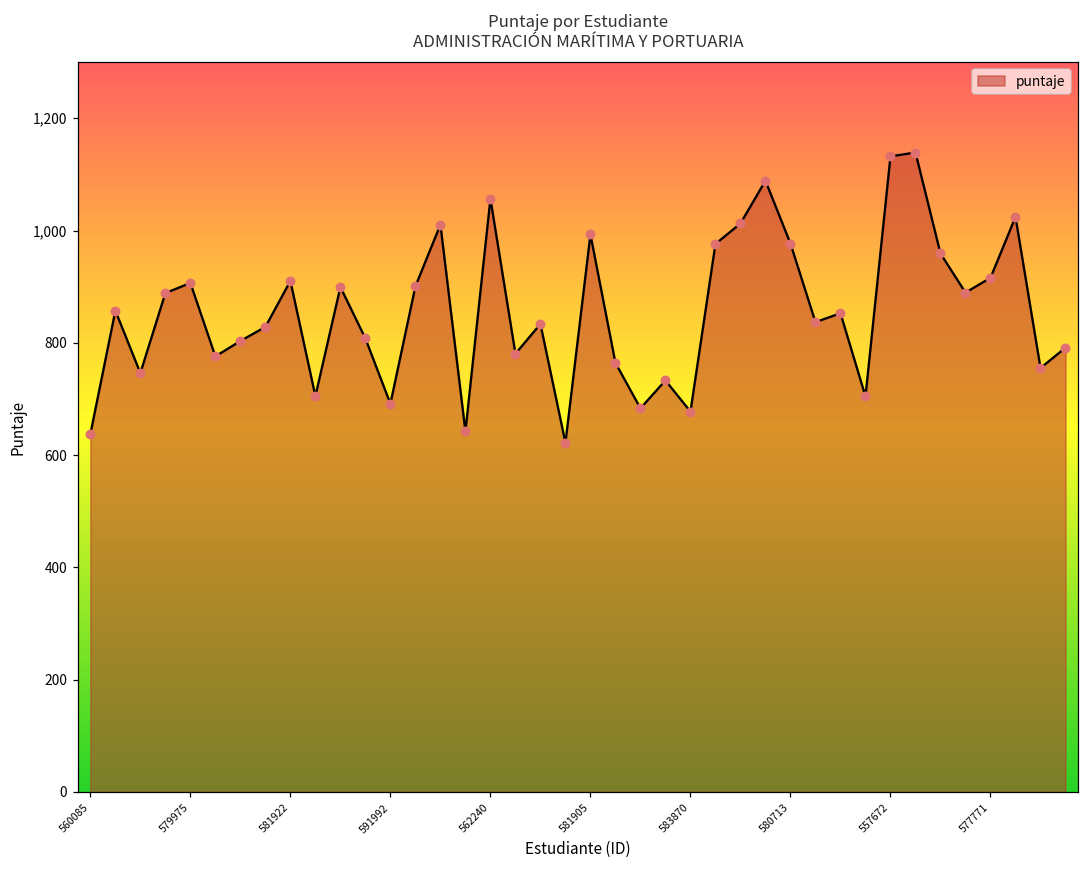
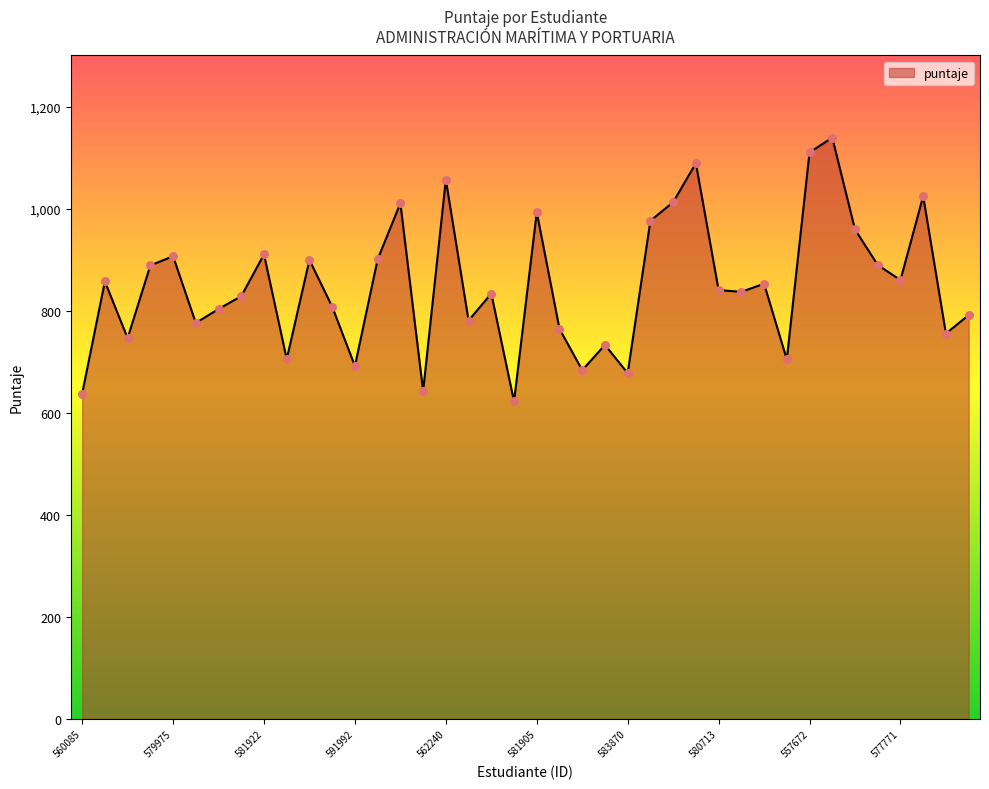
  {
    "560085": "640",
    "579975": "910",
    "581922": "910",
    "591992": "690",
    "562240": "1,060",
    "581905": "990",
    "583870": "680",
-   "580713": "980",
-   "557672": "1,130",
-   "577771": "920"
+   "580713": "840",
+   "557672": "1,110",
+   "577771": "860"
  }
